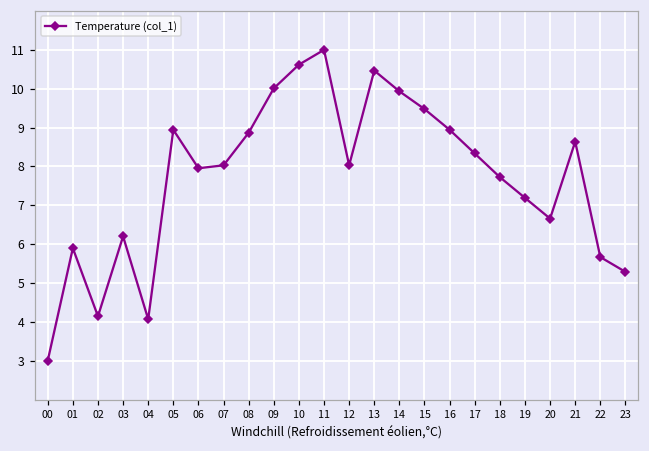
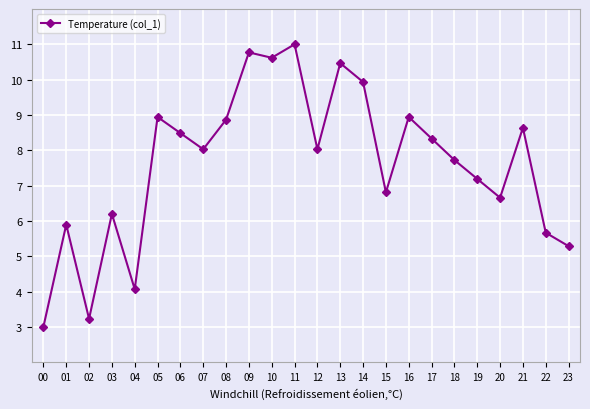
  {
    "00": 3.0,
    "01": 5.9,
-   "02": 4.1,
+   "02": 3.2,
    "03": 6.2,
    "04": 4.1,
    "05": 8.9,
-   "06": 8.0,
+   "06": 8.5,
    "07": 8.0,
    "08": 8.9,
-   "09": 10.0,
+   "09": 10.8,
    "10": 10.6,
    "11": 11.0,
    "12": 8.0,
    "13": 10.5,
    "14": 9.9,
-   "15": 9.5,
+   "15": 6.8,
    "16": 8.9,
    "17": 8.3,
    "18": 7.7,
    "19": 7.2,
    "20": 6.7,
    "21": 8.6,
    "22": 5.7,
    "23": 5.3
  }
